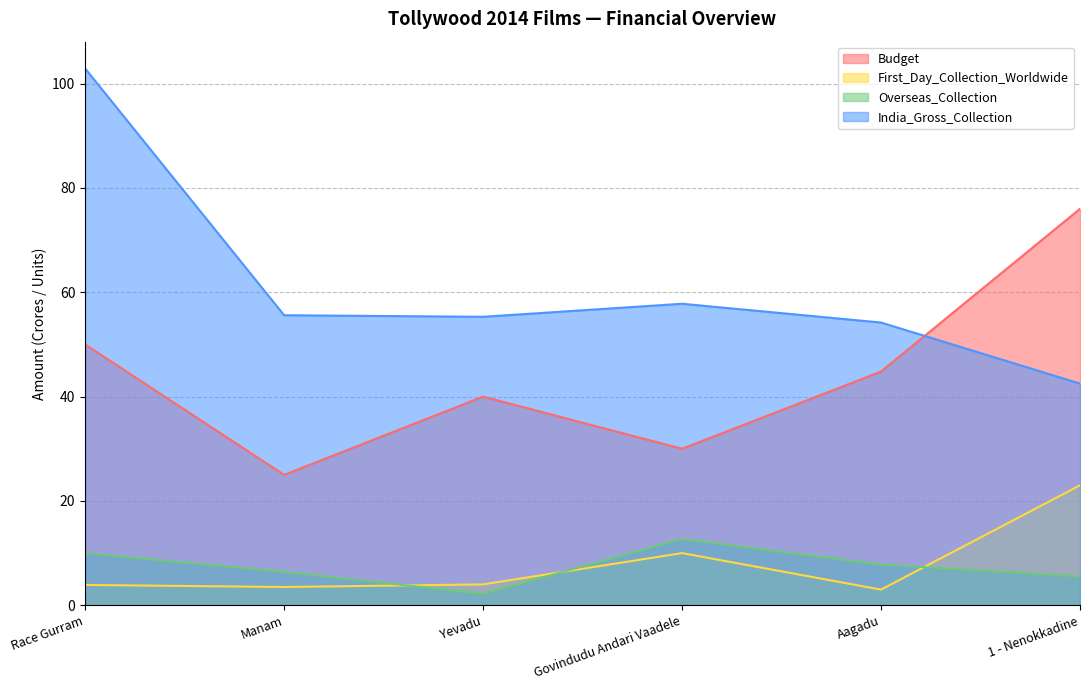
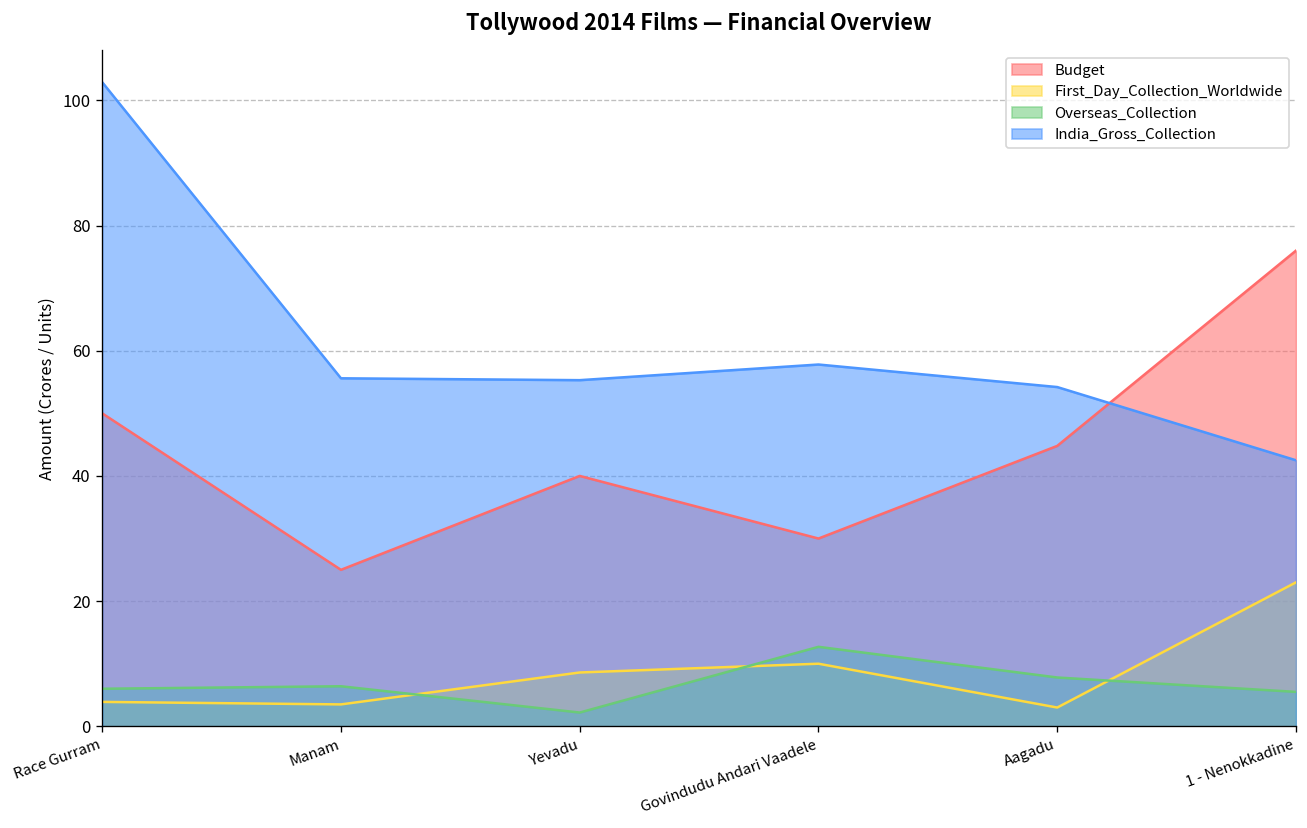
  {
    "Budget": {
      "Race Gurram": 50,
      "Manam": 25,
      "Yevadu": 40,
      "Govindudu Andari Vaadele": 30,
      "Aagadu": 45,
      "1 - Nenokkadine": 76
    },
    "First_Day_Collection_Worldwide": {
      "Race Gurram": 4,
      "Manam": 4,
-     "Yevadu": 4,
+     "Yevadu": 9,
      "Govindudu Andari Vaadele": 10,
      "Aagadu": 3,
      "1 - Nenokkadine": 23
    },
    "Overseas_Collection": {
-     "Race Gurram": 10,
+     "Race Gurram": 6,
      "Manam": 6,
      "Yevadu": 2,
      "Govindudu Andari Vaadele": 13,
      "Aagadu": 8,
      "1 - Nenokkadine": 6
    },
    "India_Gross_Collection": {
      "Race Gurram": 103,
      "Manam": 56,
      "Yevadu": 55,
      "Govindudu Andari Vaadele": 58,
      "Aagadu": 54,
      "1 - Nenokkadine": 43
    }
  }
